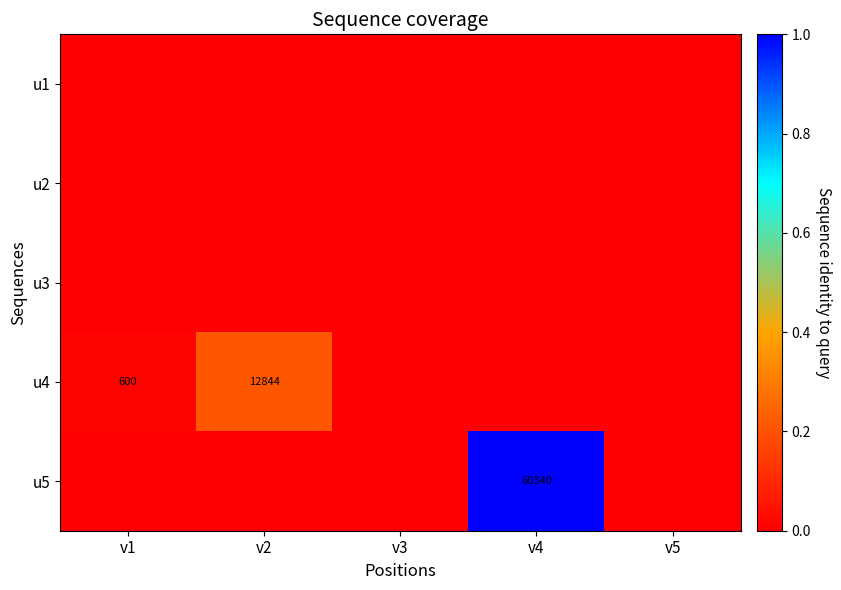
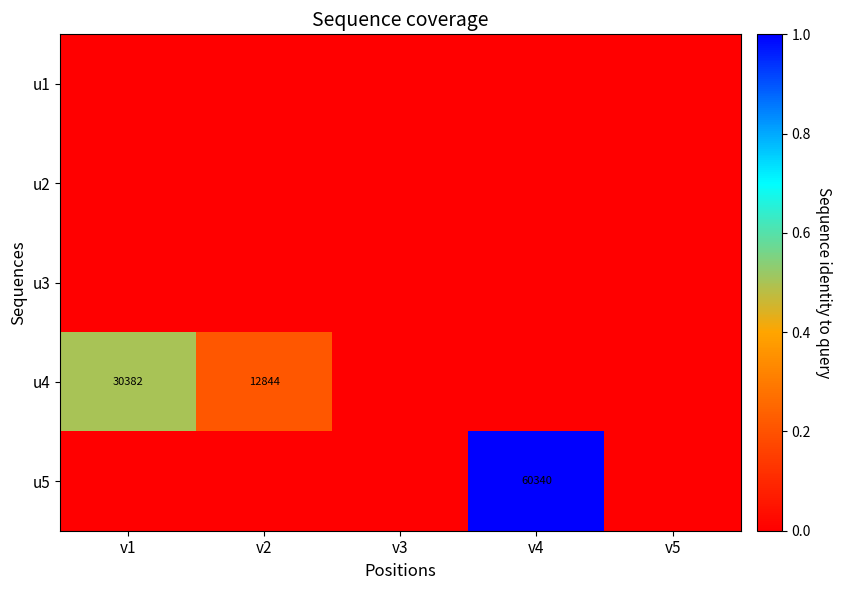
  {
    "u4": {
-     "v1": 600,
+     "v1": 30382,
      "v2": 12844
    },
    "u5": {
      "v4": 60340
    }
  }
